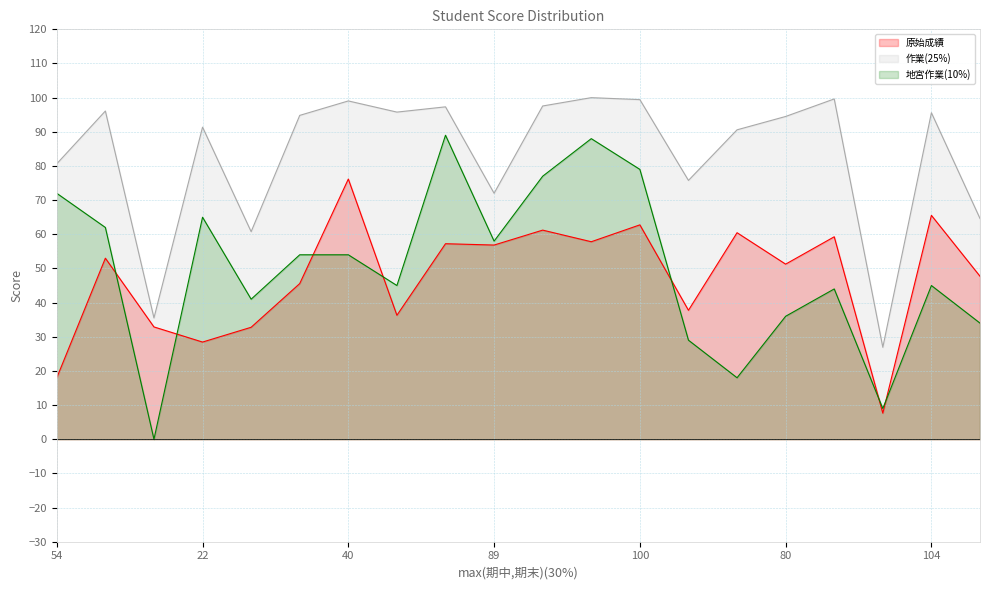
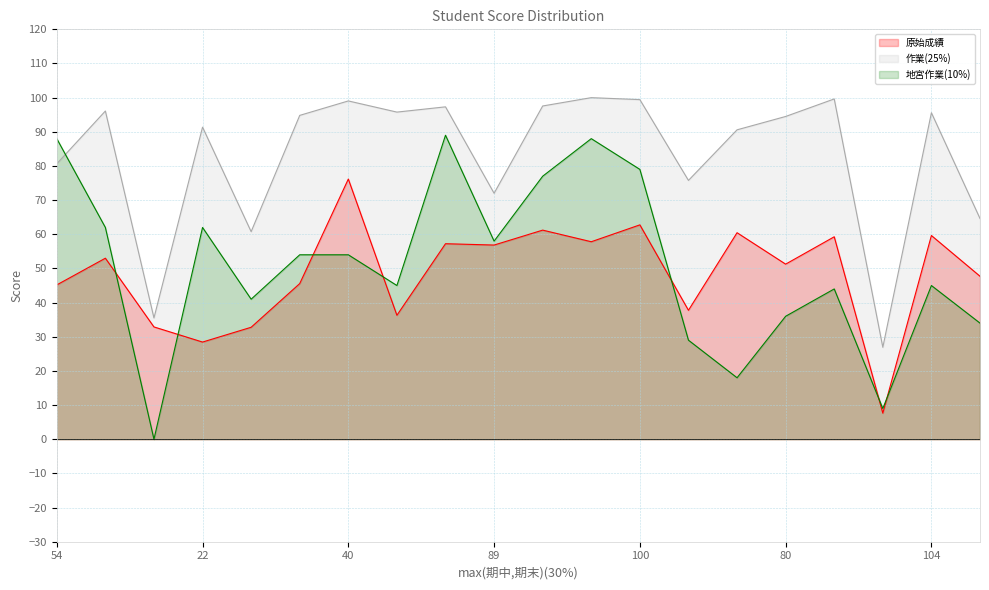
  {
    "原始成績": {
-     "54": 18,
+     "54": 45,
      "22": 28,
      "40": 76,
      "89": 57,
-     "104": 66
+     "104": 60
    },
    "作業(25%)": {
      "54": 81,
      "22": 91,
      "40": 99,
      "89": 72,
      "104": 96
    },
    "地宮作業(10%)": {
-     "54": 72,
-     "22": 65,
+     "54": 88,
+     "22": 62,
      "40": 54,
      "89": 58,
      "104": 45
    }
  }
